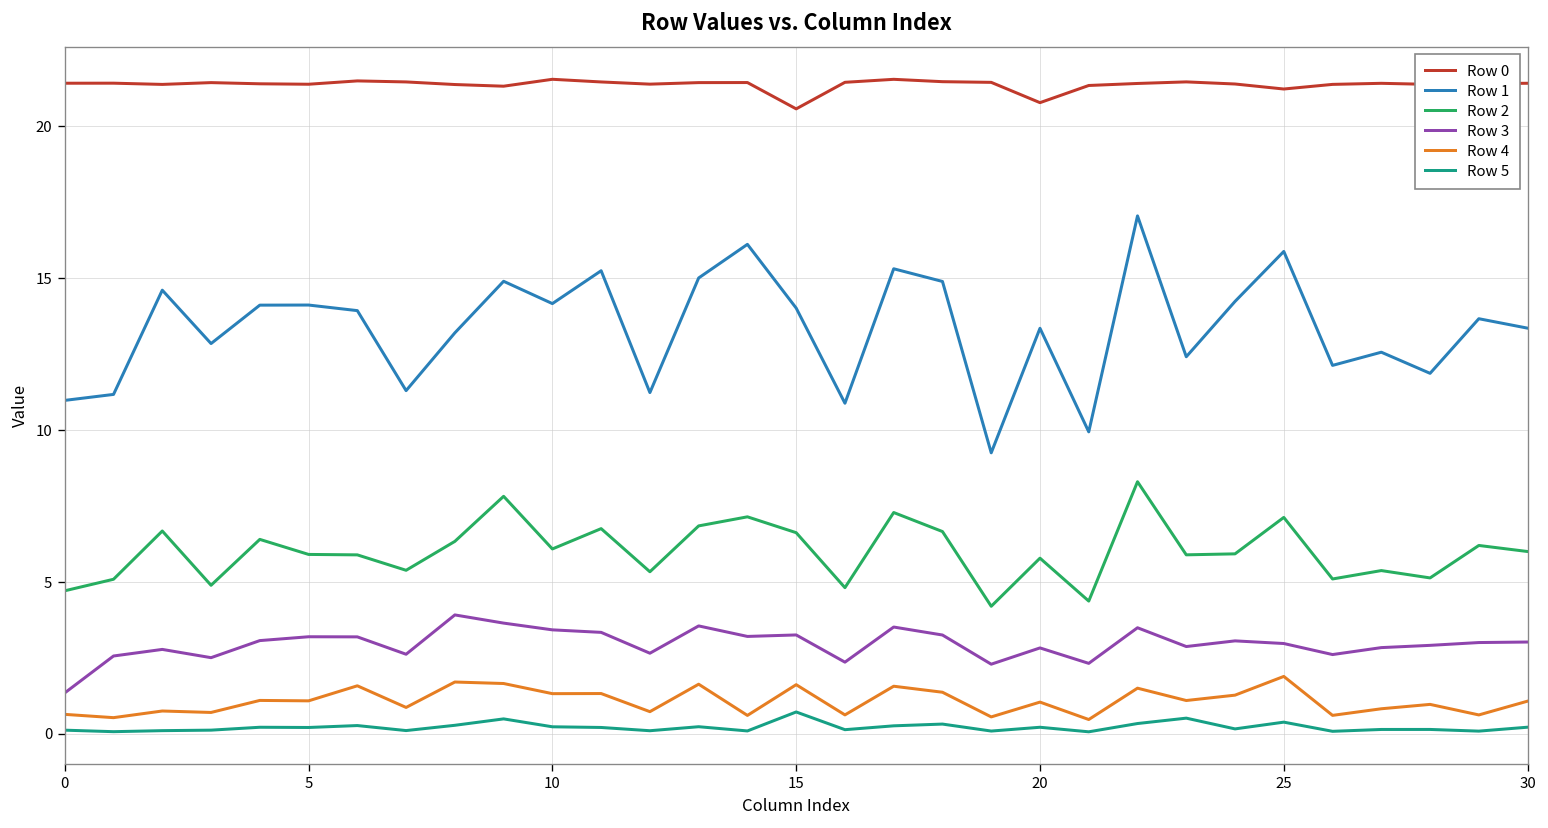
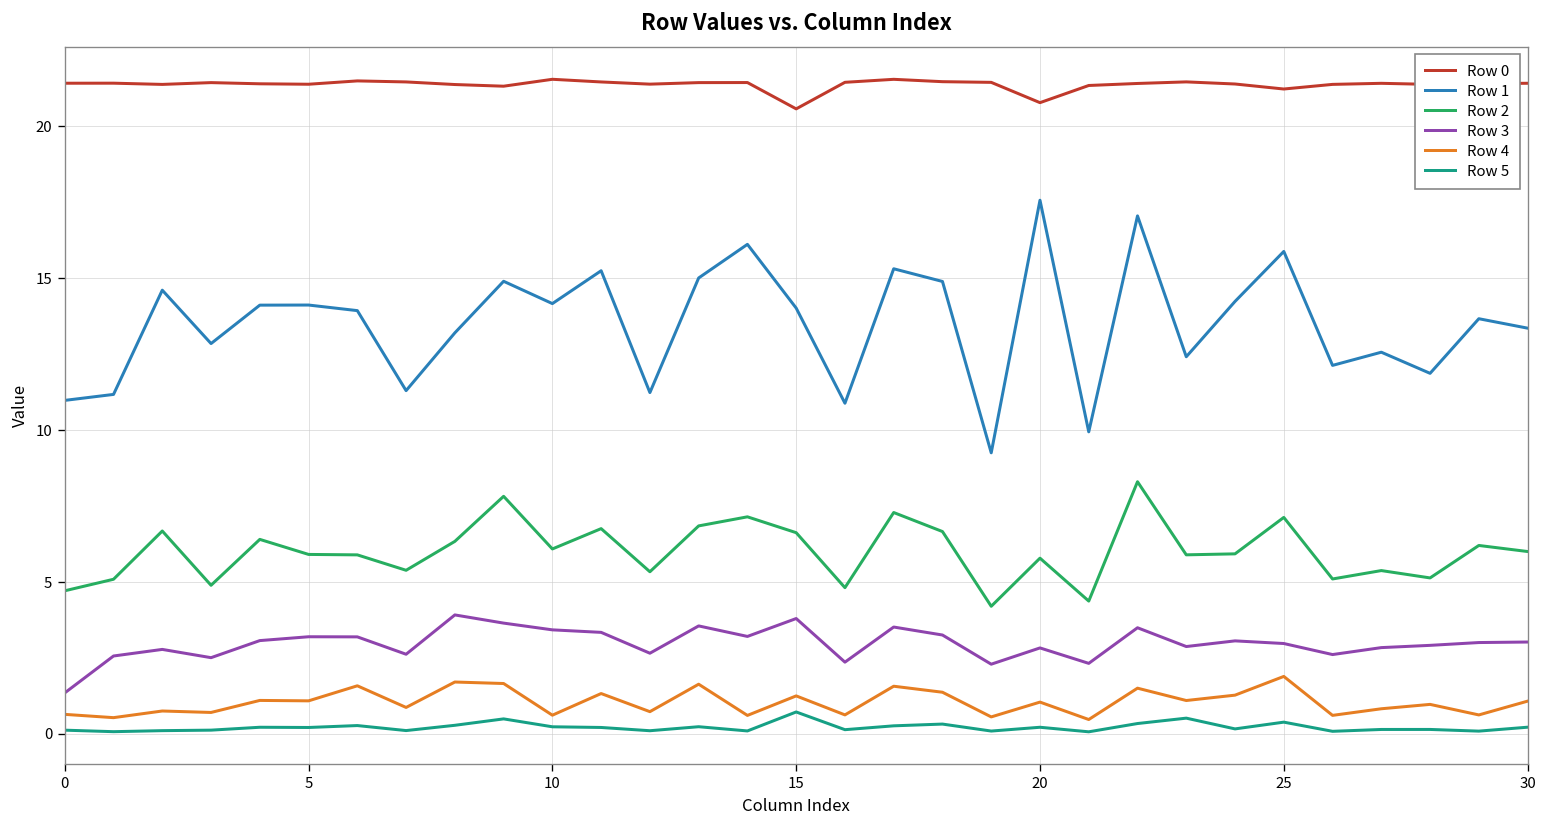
  {
    "Row 0": {
      "0": 21.4,
      "5": 21.4,
      "10": 21.5,
      "15": 20.6,
      "20": 20.8,
      "25": 21.2,
      "30": 21.4
    },
    "Row 1": {
      "0": 11.0,
      "5": 14.1,
      "10": 14.2,
      "15": 14.0,
-     "20": 13.3,
+     "20": 17.6,
      "25": 15.9,
      "30": 13.4
    },
    "Row 3": {
      "0": 1.4,
      "5": 3.2,
      "10": 3.4,
-     "15": 3.3,
+     "15": 3.8,
      "20": 2.8,
      "25": 3.0,
      "30": 3.0
    },
    "Row 4": {
      "0": 0.6,
      "5": 1.1,
-     "10": 1.3,
-     "15": 1.6,
+     "10": 0.6,
+     "15": 1.3,
      "20": 1.0,
      "25": 1.9,
      "30": 1.1
    }
  }
